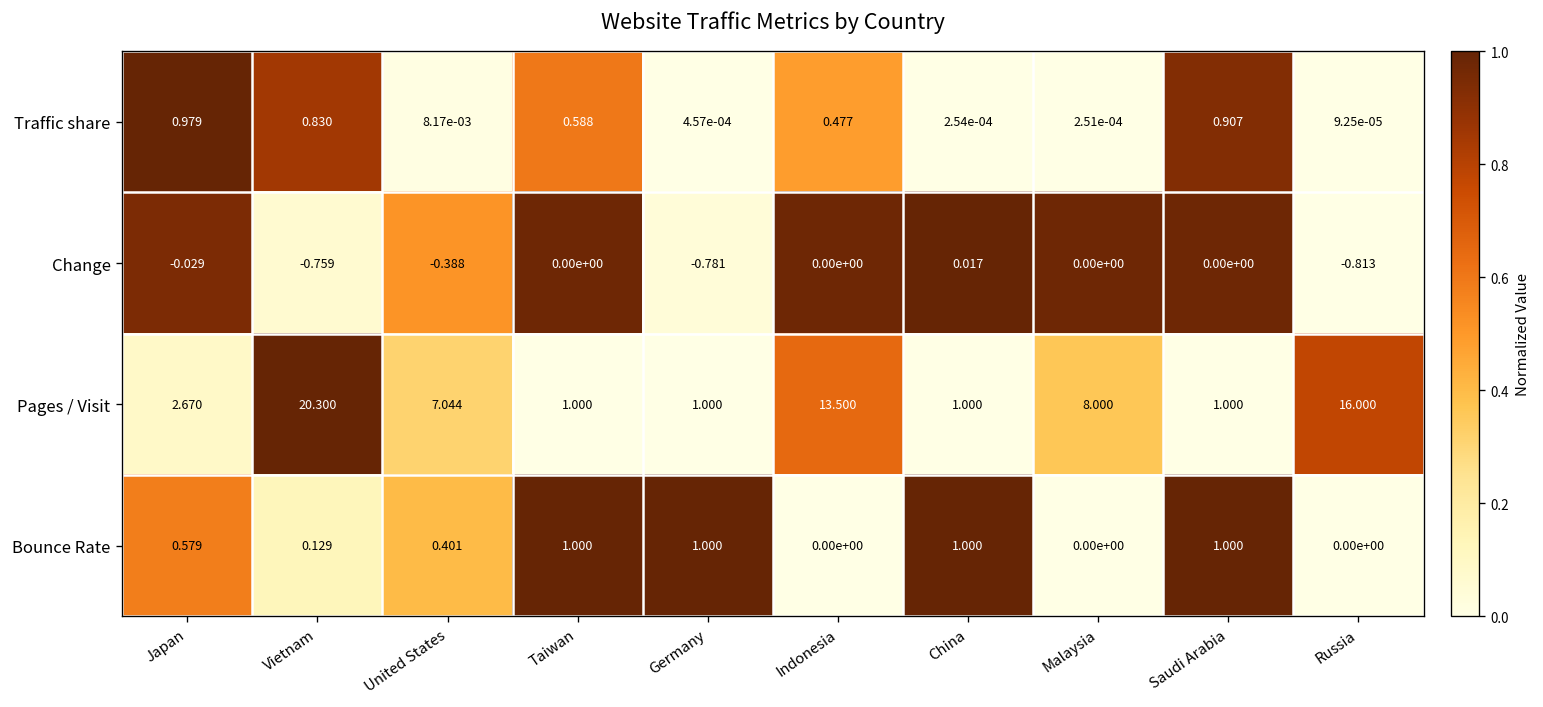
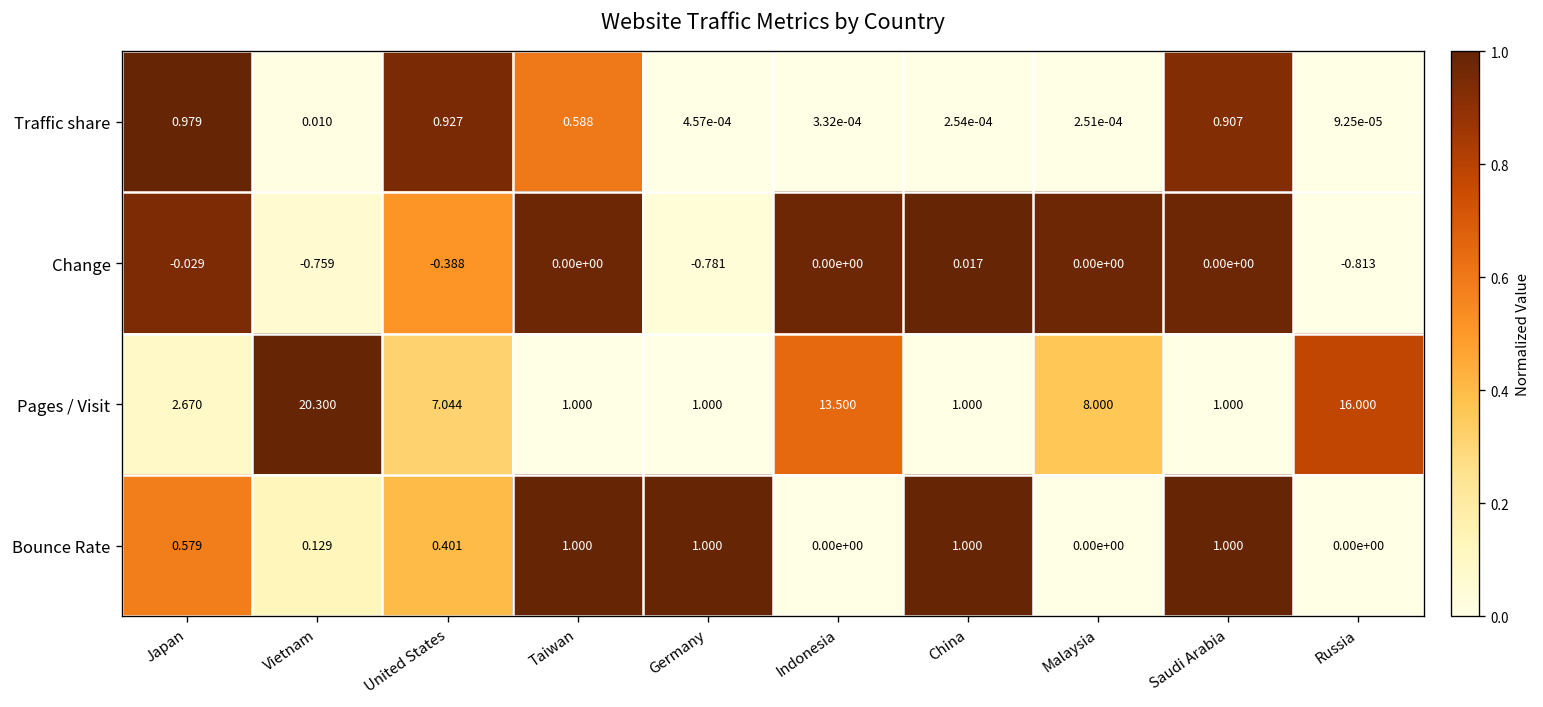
  {
    "Traffic share": {
      "Japan": "0.979",
-     "Vietnam": "0.830",
-     "United States": "8.17e-03",
+     "Vietnam": "0.010",
+     "United States": "0.927",
      "Taiwan": "0.588",
      "Germany": "4.57e-04",
-     "Indonesia": "0.477",
+     "Indonesia": "3.32e-04",
      "China": "2.54e-04",
      "Malaysia": "2.51e-04",
      "Saudi Arabia": "0.907",
      "Russia": "9.25e-05"
    },
    "Change": {
      "Japan": "-0.029",
      "Vietnam": "-0.759",
      "United States": "-0.388",
      "Taiwan": "0.00e+00",
      "Germany": "-0.781",
      "Indonesia": "0.00e+00",
      "China": "0.017",
      "Malaysia": "0.00e+00",
      "Saudi Arabia": "0.00e+00",
      "Russia": "-0.813"
    },
    "Pages / Visit": {
      "Japan": "2.670",
      "Vietnam": "20.300",
      "United States": "7.044",
      "Taiwan": "1.000",
      "Germany": "1.000",
      "Indonesia": "13.500",
      "China": "1.000",
      "Malaysia": "8.000",
      "Saudi Arabia": "1.000",
      "Russia": "16.000"
    },
    "Bounce Rate": {
      "Japan": "0.579",
      "Vietnam": "0.129",
      "United States": "0.401",
      "Taiwan": "1.000",
      "Germany": "1.000",
      "Indonesia": "0.00e+00",
      "China": "1.000",
      "Malaysia": "0.00e+00",
      "Saudi Arabia": "1.000",
      "Russia": "0.00e+00"
    }
  }
